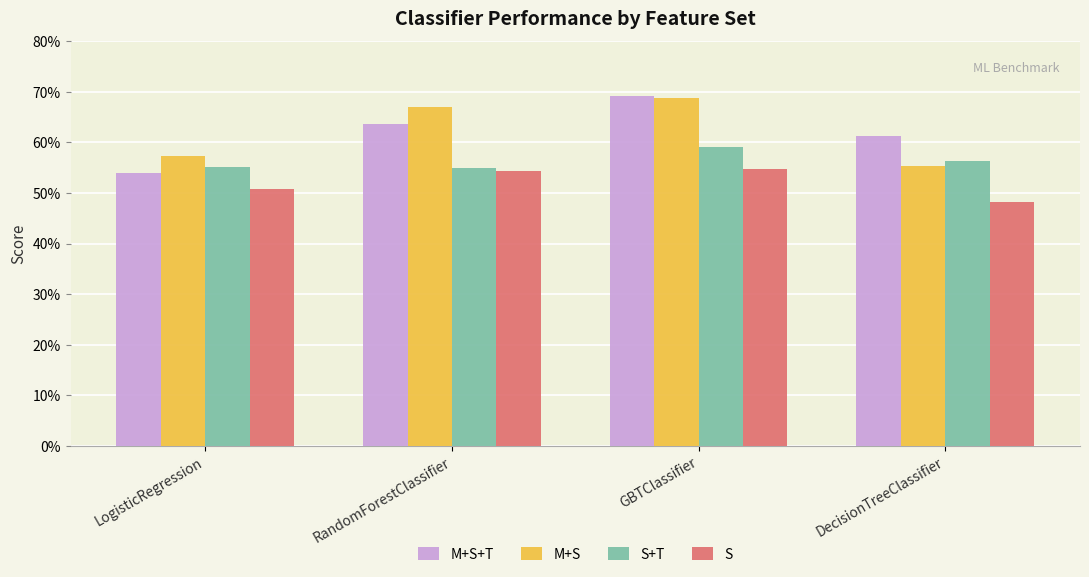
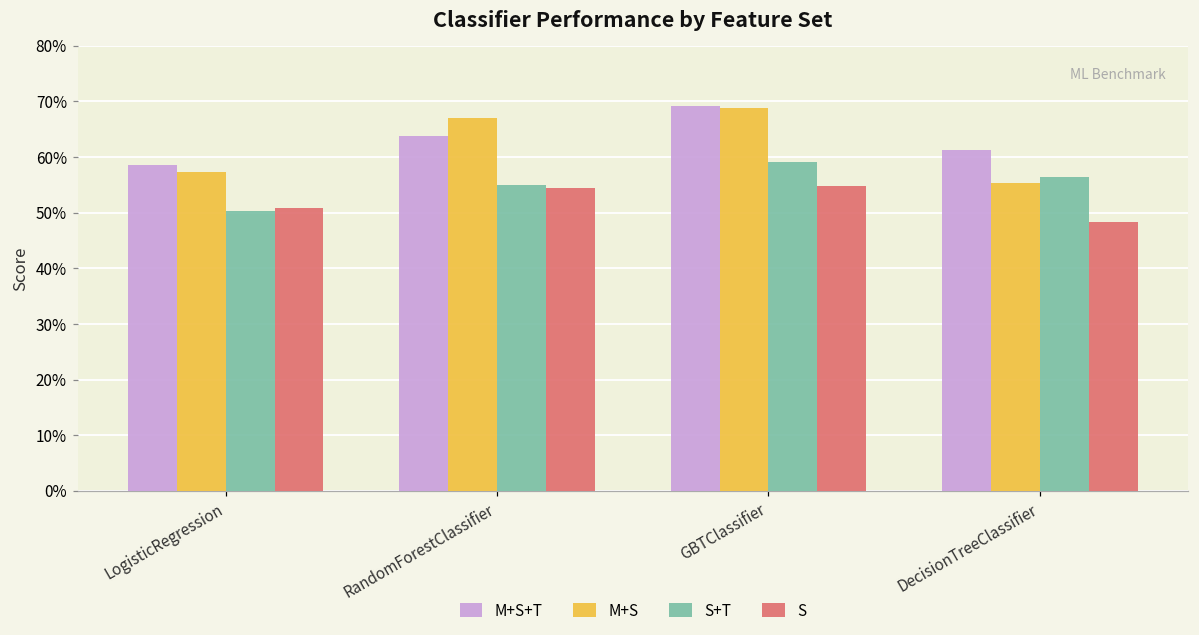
  {
    "M+S+T": {
-     "LogisticRegression": "54%",
+     "LogisticRegression": "59%",
      "RandomForestClassifier": "64%",
      "GBTClassifier": "69%",
      "DecisionTreeClassifier": "61%"
    },
    "M+S": {
      "LogisticRegression": "57%",
      "RandomForestClassifier": "67%",
      "GBTClassifier": "69%",
      "DecisionTreeClassifier": "55%"
    },
    "S+T": {
-     "LogisticRegression": "55%",
+     "LogisticRegression": "50%",
      "RandomForestClassifier": "55%",
      "GBTClassifier": "59%",
      "DecisionTreeClassifier": "56%"
    },
    "S": {
      "LogisticRegression": "51%",
      "RandomForestClassifier": "54%",
      "GBTClassifier": "55%",
      "DecisionTreeClassifier": "48%"
    }
  }
